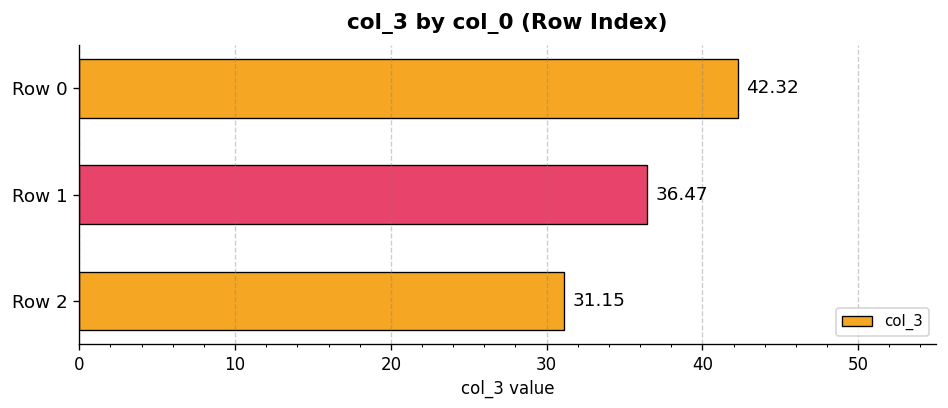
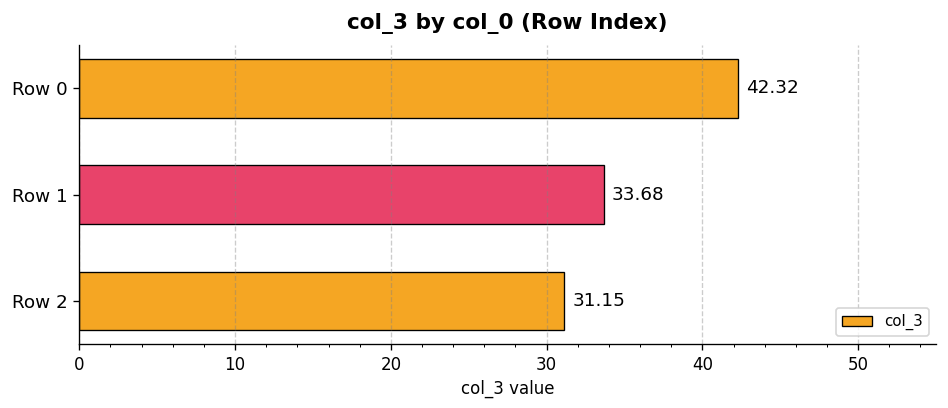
  {
    "Row 0": 42.32,
-   "Row 1": 36.47,
+   "Row 1": 33.68,
    "Row 2": 31.15
  }
